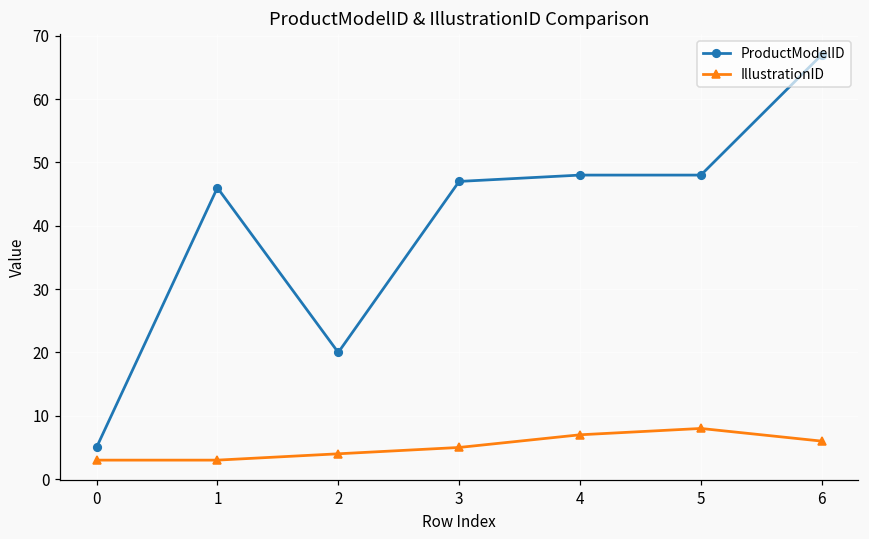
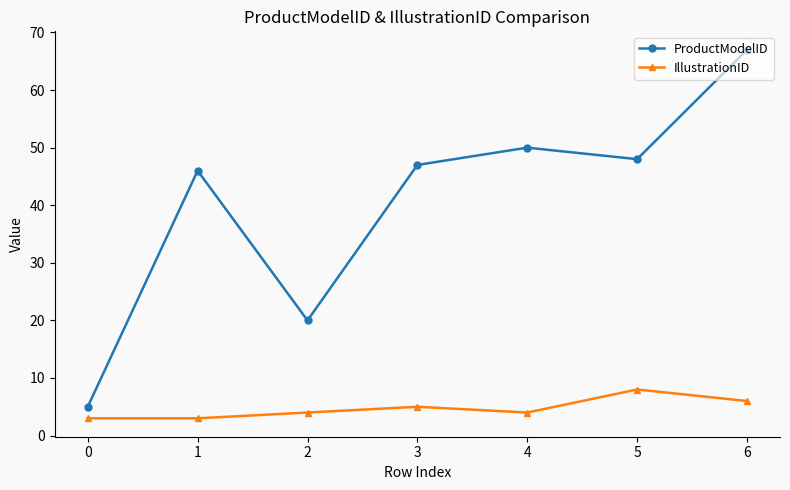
  {
    "ProductModelID": {
      "0": 5,
      "1": 46,
      "2": 20,
      "3": 47,
-     "4": 48,
+     "4": 50,
      "5": 48
    },
    "IllustrationID": {
      "0": 3,
      "1": 3,
      "2": 4,
      "3": 5,
-     "4": 7,
+     "4": 4,
      "5": 8,
      "6": 6
    }
  }
